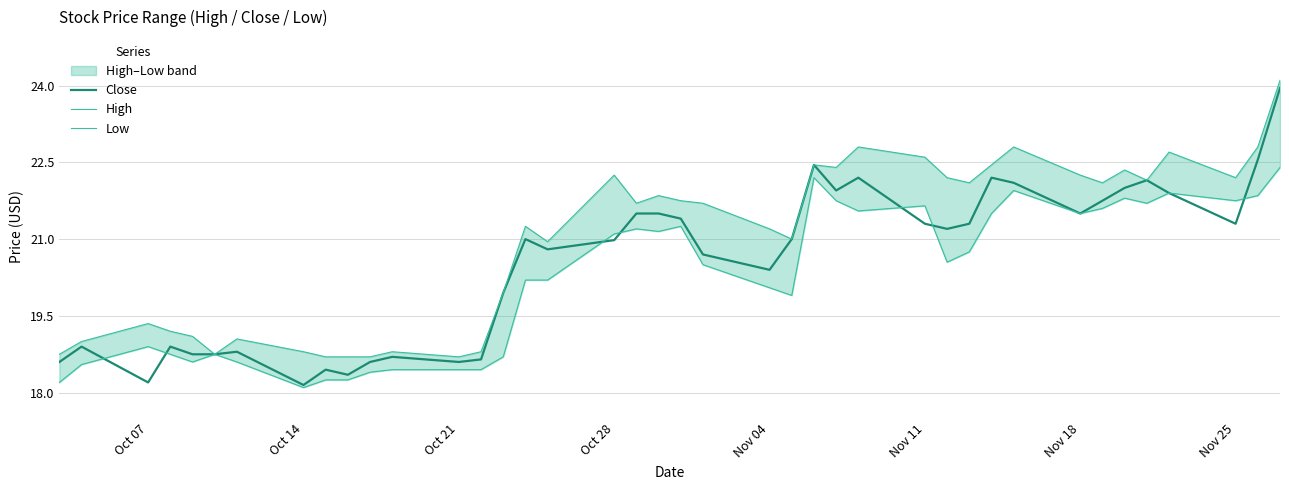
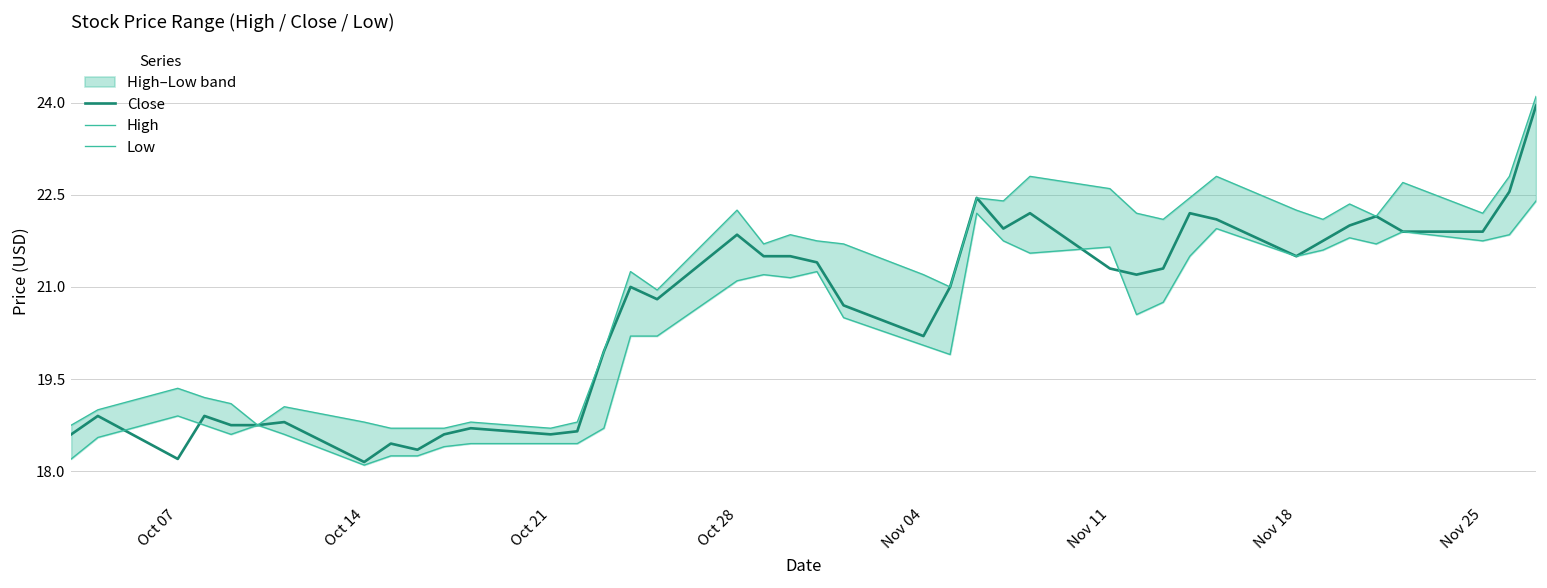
  {
    "Close": {
      "Oct 07": 18.2,
      "Oct 14": 18.2,
      "Oct 21": 18.6,
-     "Oct 28": 21.0,
-     "Nov 04": 20.4,
+     "Oct 28": 21.9,
+     "Nov 04": 20.2,
      "Nov 11": 21.3,
-     "Nov 25": 21.3
+     "Nov 25": 21.9
    }
  }
